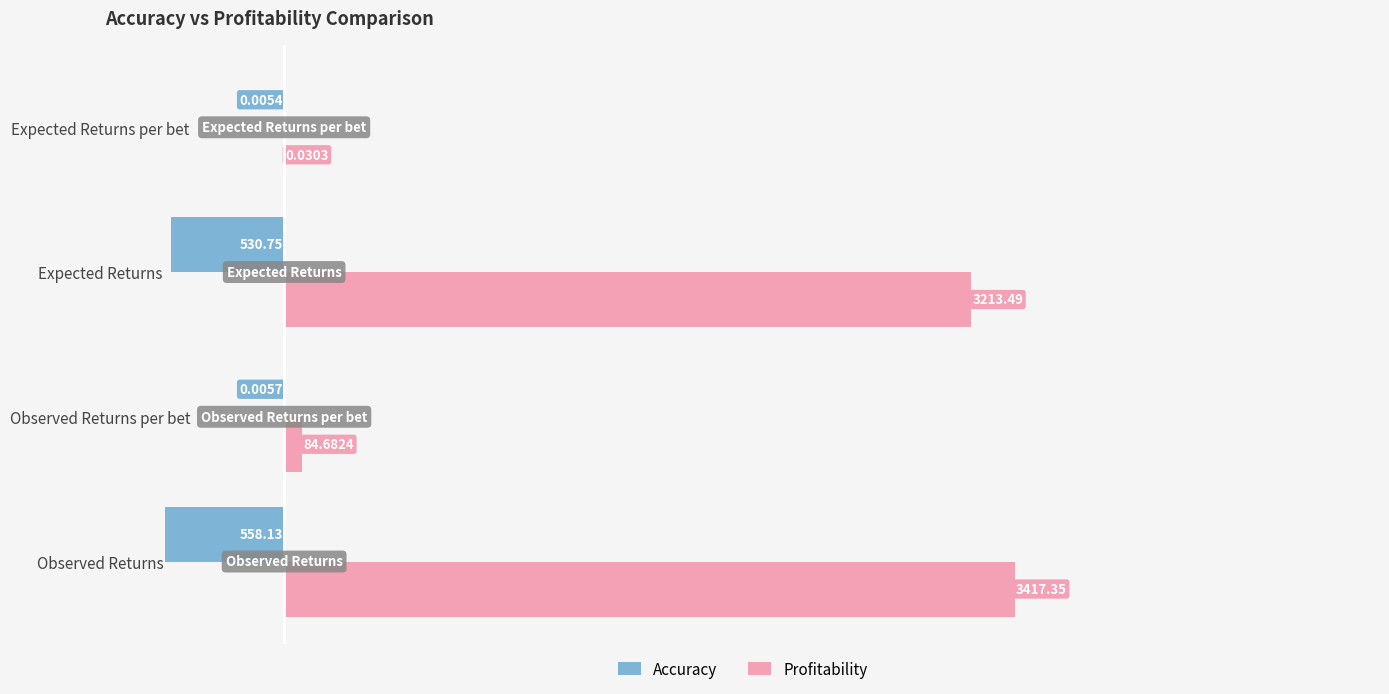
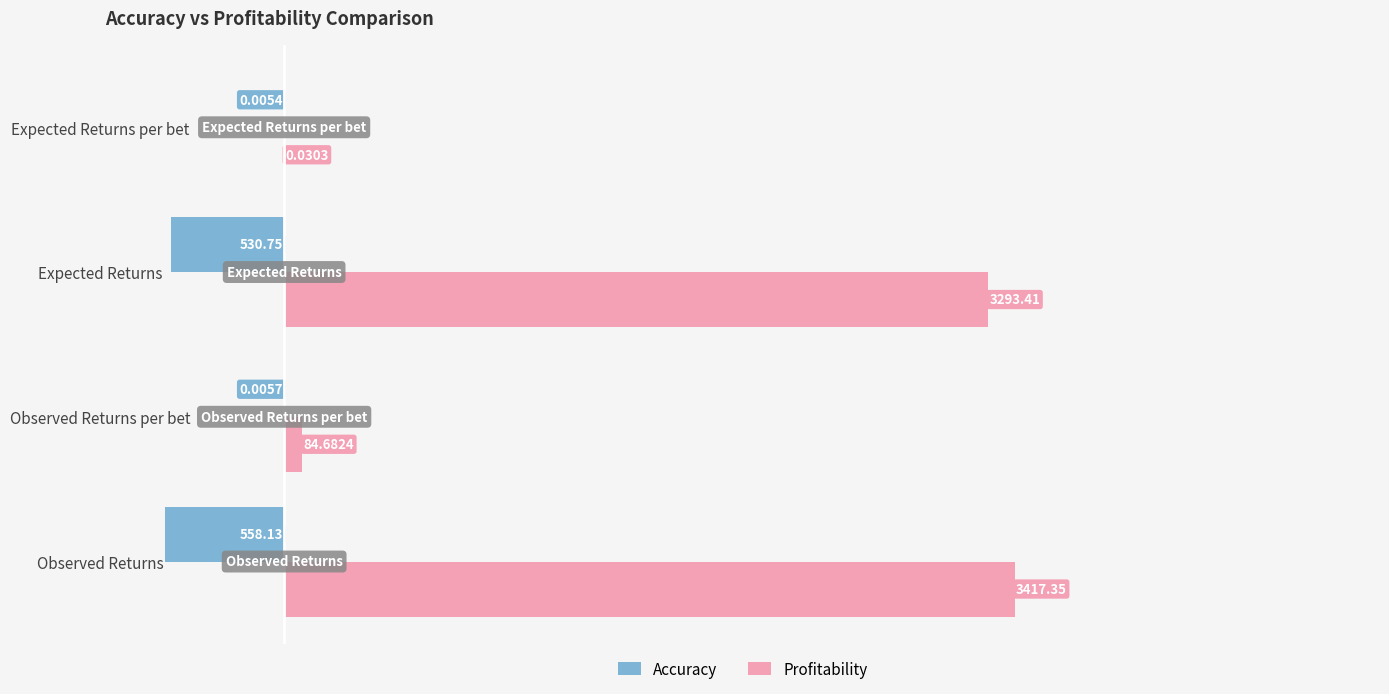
  {
    "Profitability": {
-     "Expected Returns": 3213.49
+     "Expected Returns": 3293.41
    }
  }
